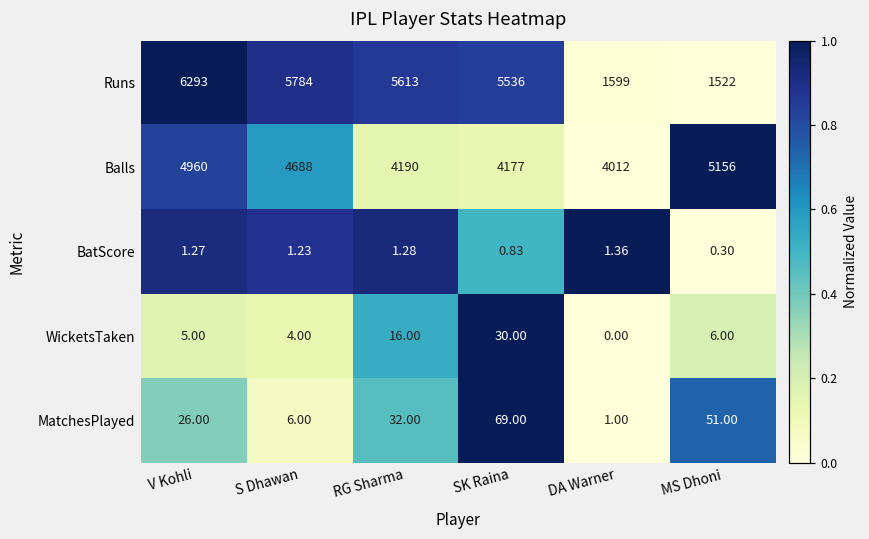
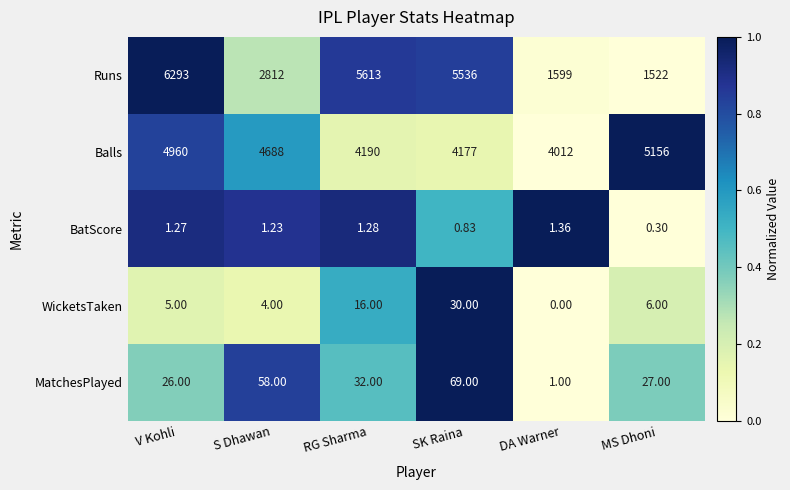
  {
    "Runs": {
      "V Kohli": 6293,
-     "S Dhawan": 5784,
+     "S Dhawan": 2812,
      "RG Sharma": 5613,
      "SK Raina": 5536,
      "DA Warner": 1599,
      "MS Dhoni": 1522
    },
    "Balls": {
      "V Kohli": 4960,
      "S Dhawan": 4688,
      "RG Sharma": 4190,
      "SK Raina": 4177,
      "DA Warner": 4012,
      "MS Dhoni": 5156
    },
    "BatScore": {
      "V Kohli": 1.27,
      "S Dhawan": 1.23,
      "RG Sharma": 1.28,
      "SK Raina": 0.83,
      "DA Warner": 1.36,
      "MS Dhoni": 0.30
    },
    "WicketsTaken": {
      "V Kohli": 5.00,
      "S Dhawan": 4.00,
      "RG Sharma": 16.00,
      "SK Raina": 30.00,
      "DA Warner": 0.00,
      "MS Dhoni": 6.00
    },
    "MatchesPlayed": {
      "V Kohli": 26.00,
-     "S Dhawan": 6.00,
+     "S Dhawan": 58.00,
      "RG Sharma": 32.00,
      "SK Raina": 69.00,
      "DA Warner": 1.00,
-     "MS Dhoni": 51.00
+     "MS Dhoni": 27.00
    }
  }
